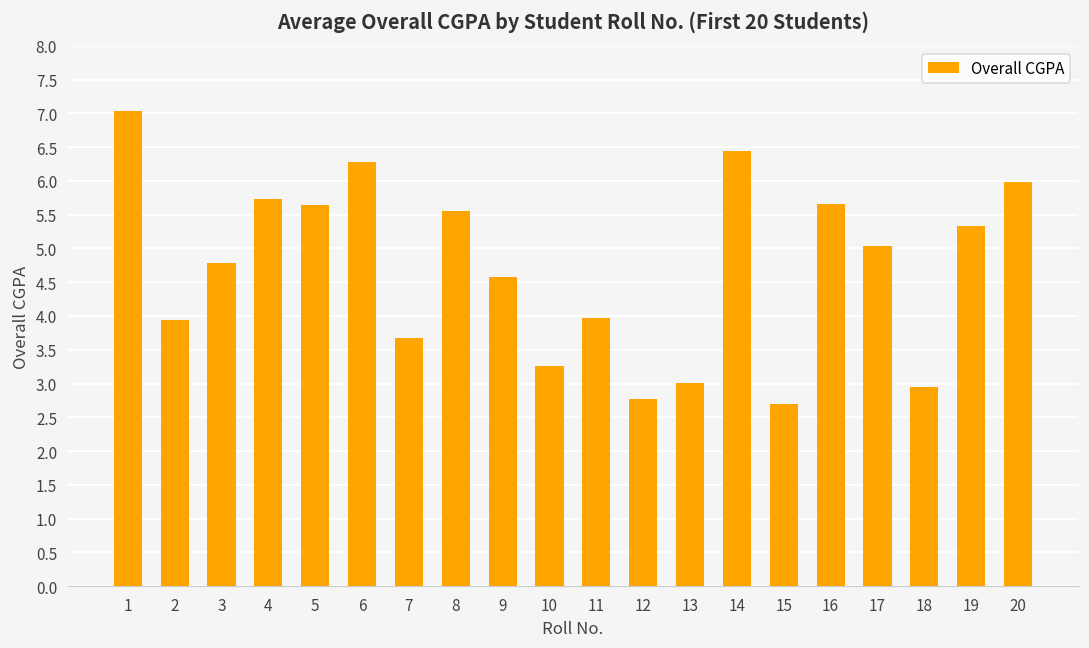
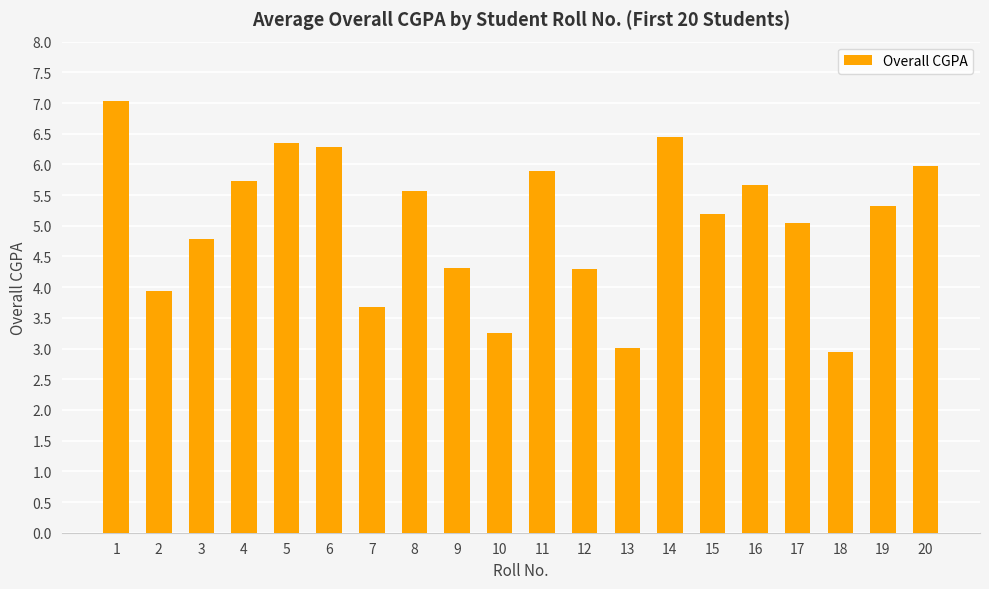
  {
    "1": 7.0,
    "2": 3.9,
    "3": 4.8,
    "4": 5.7,
-   "5": 5.6,
+   "5": 6.4,
    "6": 6.3,
    "7": 3.7,
    "8": 5.6,
-   "9": 4.6,
+   "9": 4.3,
    "10": 3.3,
-   "11": 4.0,
-   "12": 2.8,
+   "11": 5.9,
+   "12": 4.3,
    "13": 3.0,
    "14": 6.4,
-   "15": 2.7,
+   "15": 5.2,
    "16": 5.7,
    "17": 5.0,
    "18": 3.0,
    "19": 5.3,
    "20": 6.0
  }
